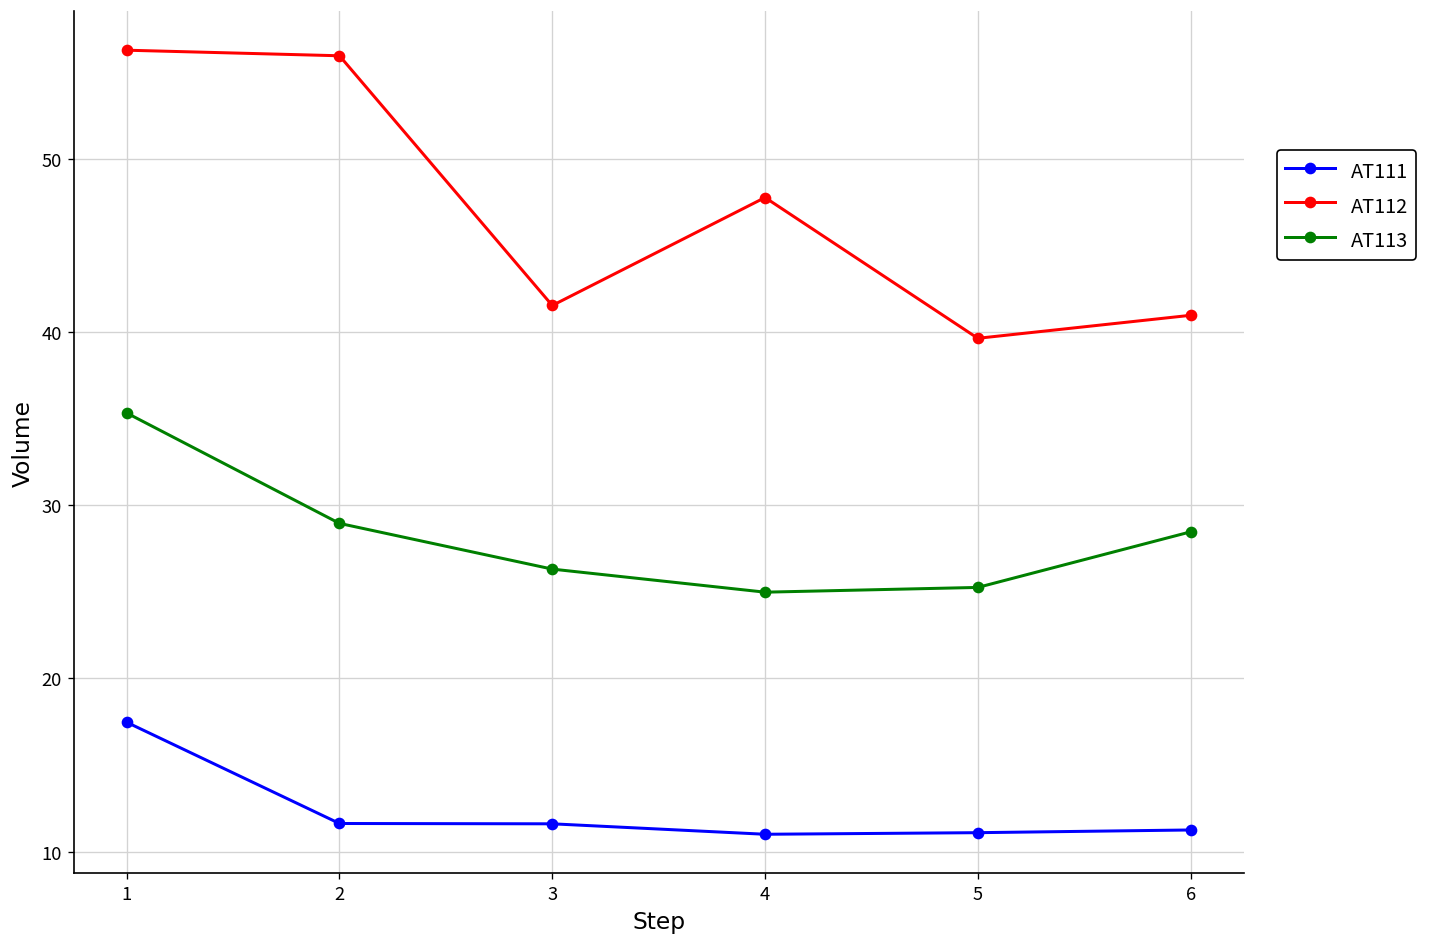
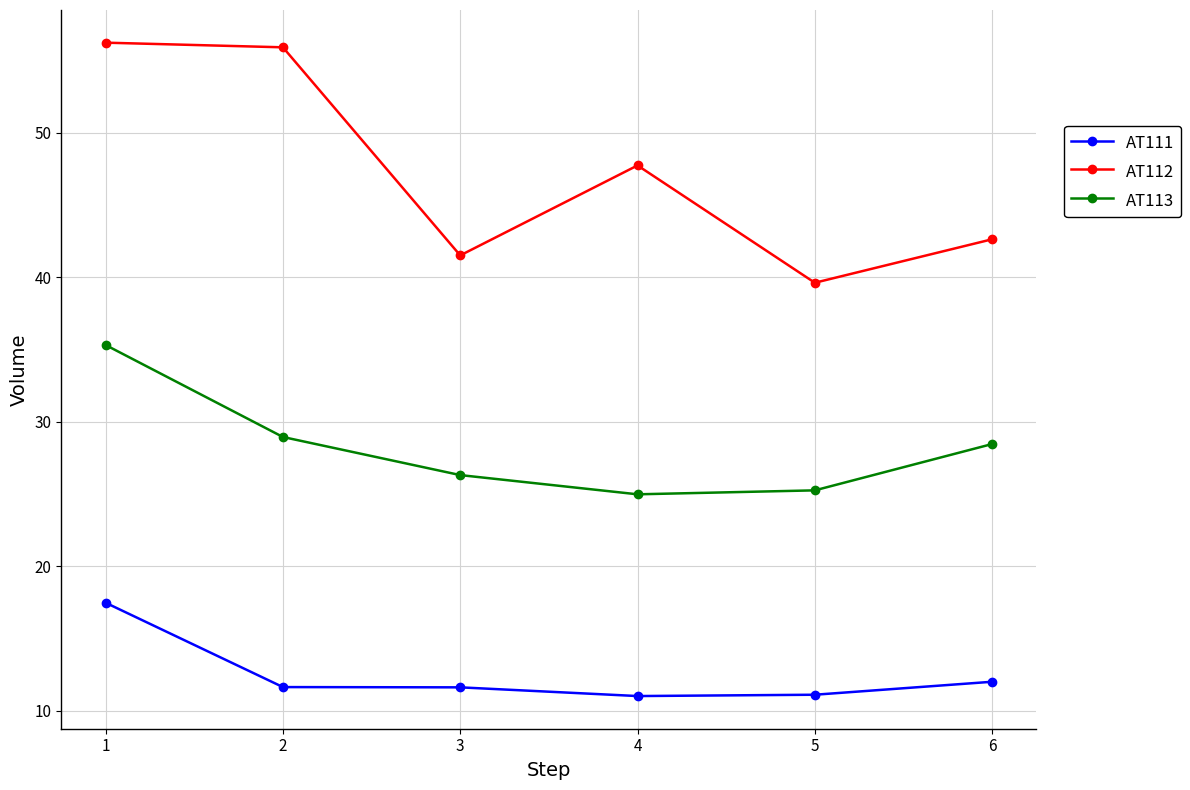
  {
    "AT111": {
      "1": 17.5,
      "2": 11.6,
      "3": 11.6,
      "4": 11.0,
      "5": 11.1,
-     "6": 11.3
+     "6": 12.0
    },
    "AT112": {
      "1": 56.2,
      "2": 55.9,
      "3": 41.5,
      "4": 47.8,
      "5": 39.6,
-     "6": 41.0
+     "6": 42.6
    },
    "AT113": {
      "1": 35.3,
      "2": 28.9,
      "3": 26.3,
      "4": 25.0,
      "5": 25.3,
      "6": 28.5
    }
  }
